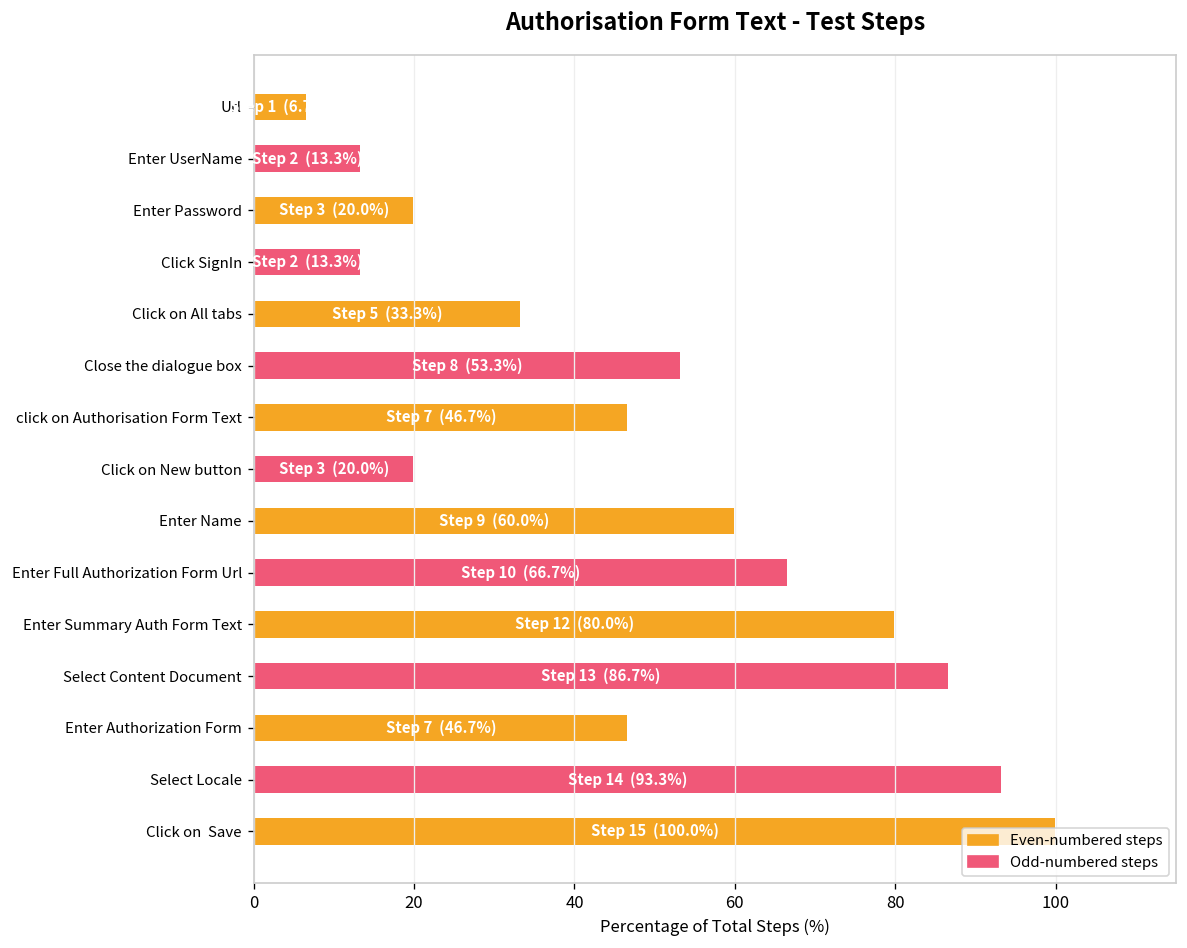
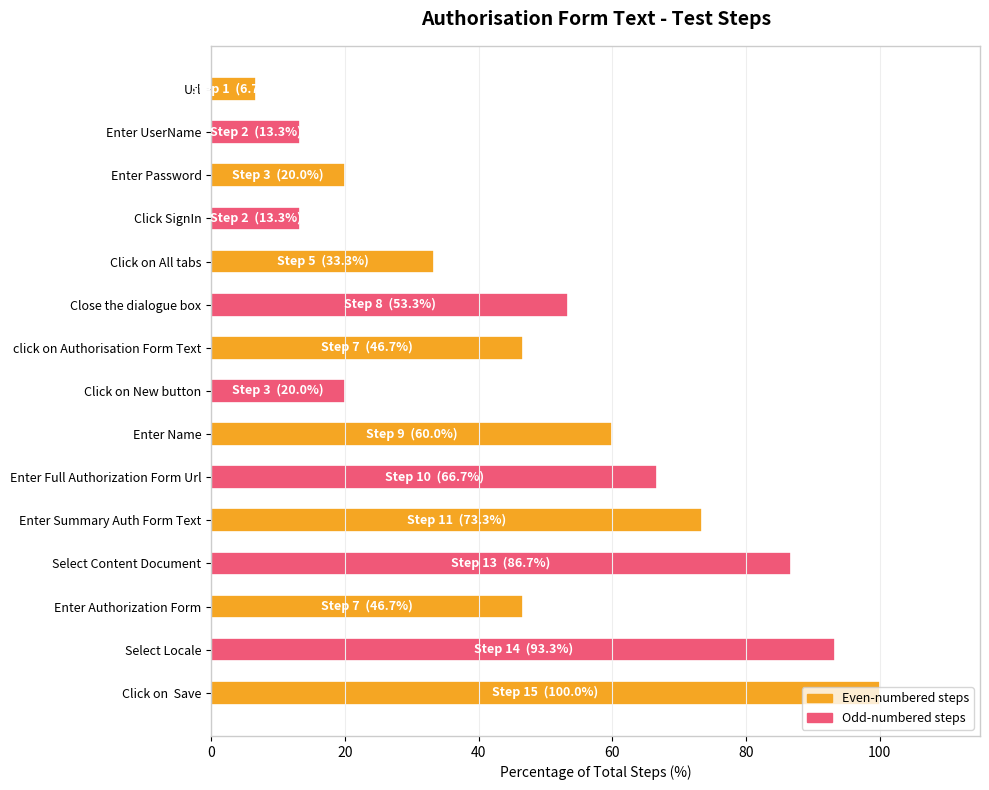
  {
    "Url": "(6.7%)",
    "Enter UserName": "(13.3%)",
    "Enter Password": "(20.0%)",
    "Click SignIn": "(13.3%)",
    "Click on All tabs": "(33.3%)",
    "Close the dialogue box": "(53.3%)",
    "click on Authorisation Form Text": "(46.7%)",
    "Click on New button": "(20.0%)",
    "Enter Name": "(60.0%)",
    "Enter Full Authorization Form Url": "(66.7%)",
-   "Enter Summary Auth Form Text": "12 (80.0%)",
+   "Enter Summary Auth Form Text": "11 (73.3%)",
    "Select Content Document": "(86.7%)",
    "Enter Authorization Form": "(46.7%)",
    "Select Locale": "(93.3%)"
  }
